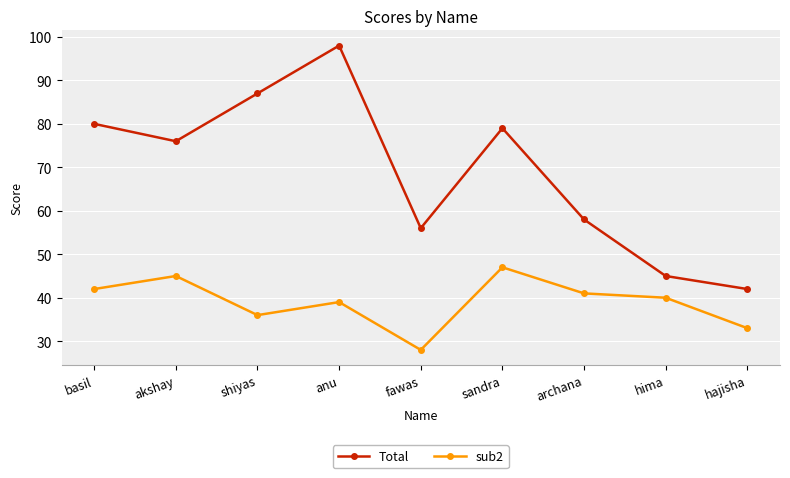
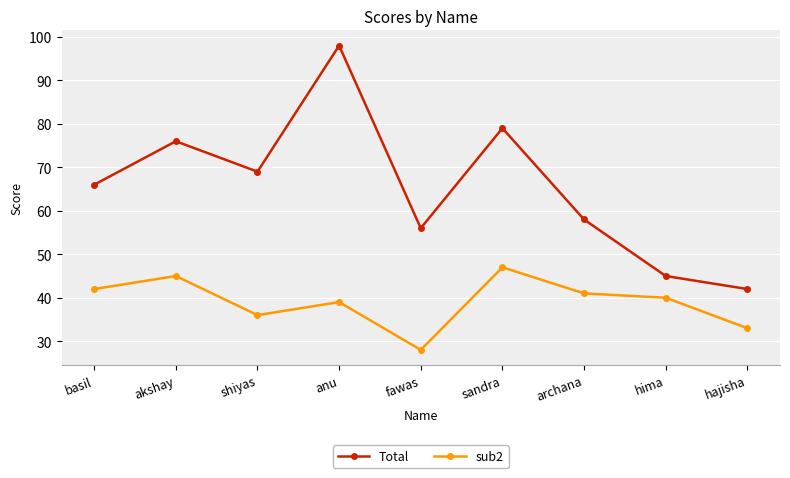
  {
    "Total": {
-     "basil": 80,
+     "basil": 66,
      "akshay": 76,
-     "shiyas": 87,
+     "shiyas": 69,
      "anu": 98,
      "fawas": 56,
      "sandra": 79,
      "archana": 58,
      "hima": 45,
      "hajisha": 42
    },
    "sub2": {
      "basil": 42,
      "akshay": 45,
      "shiyas": 36,
      "anu": 39,
      "fawas": 28,
      "sandra": 47,
      "archana": 41,
      "hima": 40,
      "hajisha": 33
    }
  }
